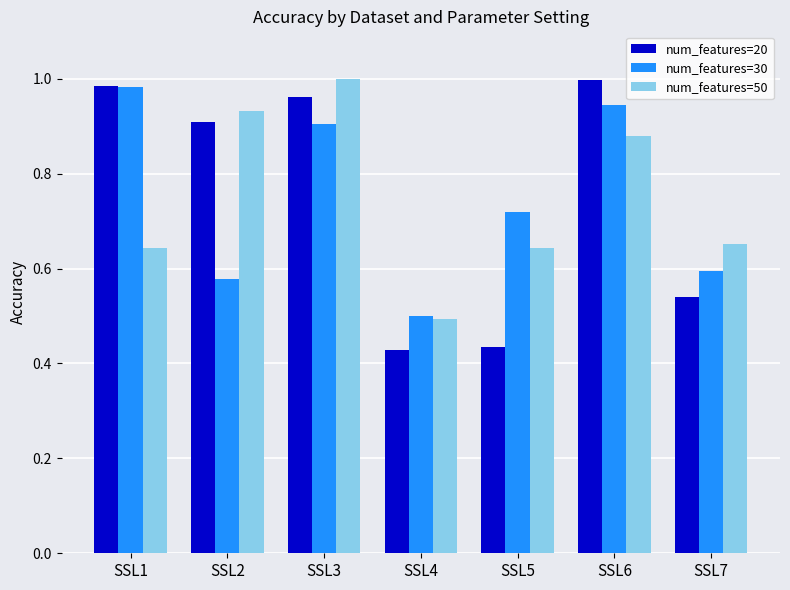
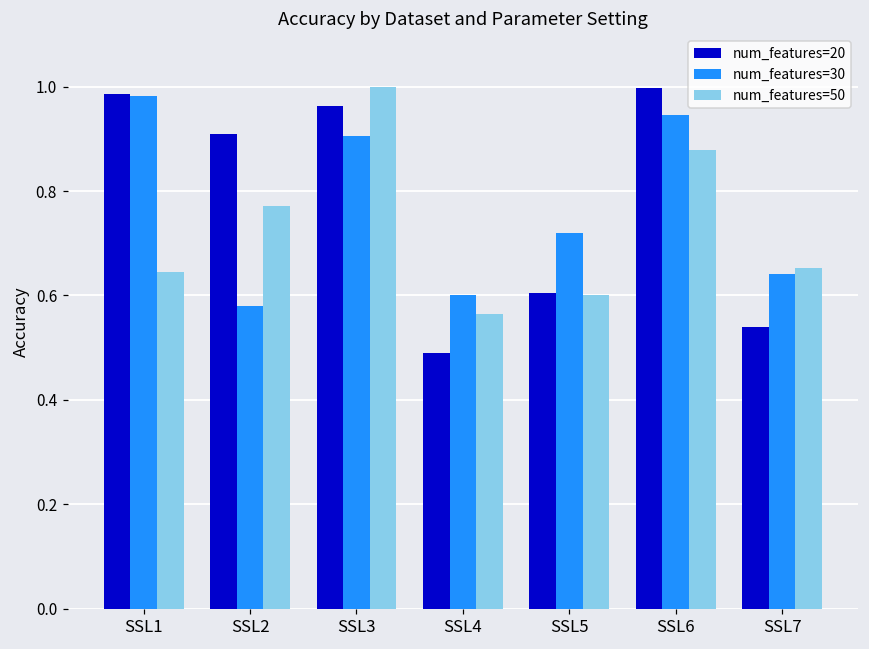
  {
    "num_features=20": {
      "SSL1": 0.99,
      "SSL2": 0.91,
      "SSL3": 0.96,
-     "SSL4": 0.43,
-     "SSL5": 0.43,
+     "SSL4": 0.49,
+     "SSL5": 0.61,
      "SSL6": 1.00,
      "SSL7": 0.54
    },
    "num_features=30": {
      "SSL1": 0.98,
      "SSL2": 0.58,
      "SSL3": 0.91,
-     "SSL4": 0.5,
+     "SSL4": 0.6,
      "SSL5": 0.72,
      "SSL6": 0.95,
-     "SSL7": 0.59
+     "SSL7": 0.64
    },
    "num_features=50": {
      "SSL1": 0.64,
-     "SSL2": 0.93,
+     "SSL2": 0.77,
      "SSL3": 1.00,
-     "SSL4": 0.49,
-     "SSL5": 0.64,
+     "SSL4": 0.56,
+     "SSL5": 0.60,
      "SSL6": 0.88,
      "SSL7": 0.65
    }
  }
